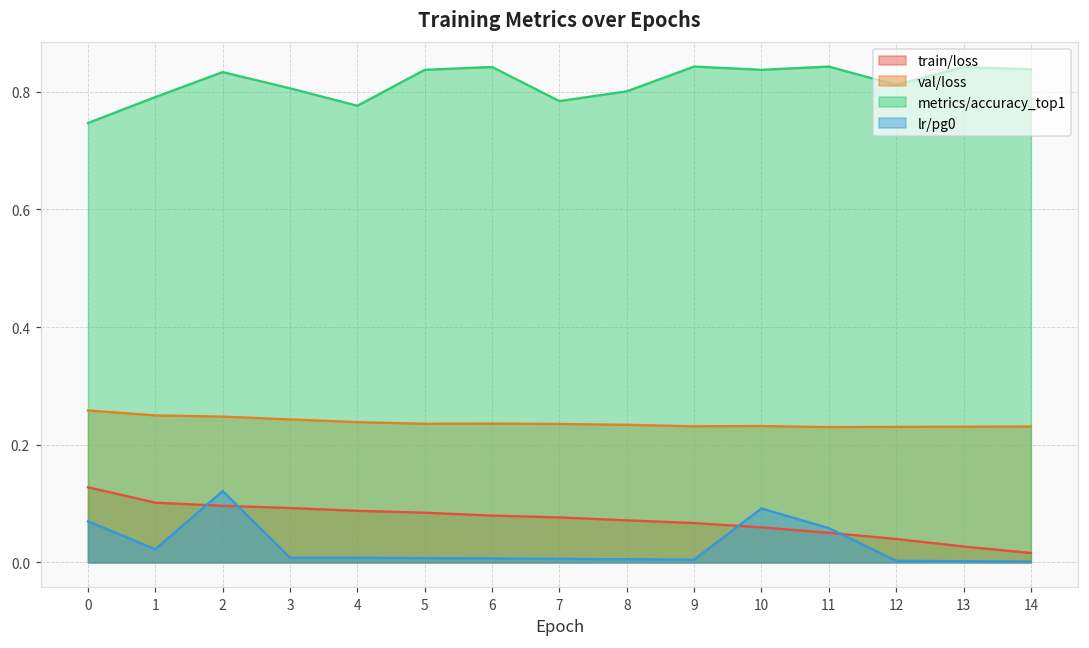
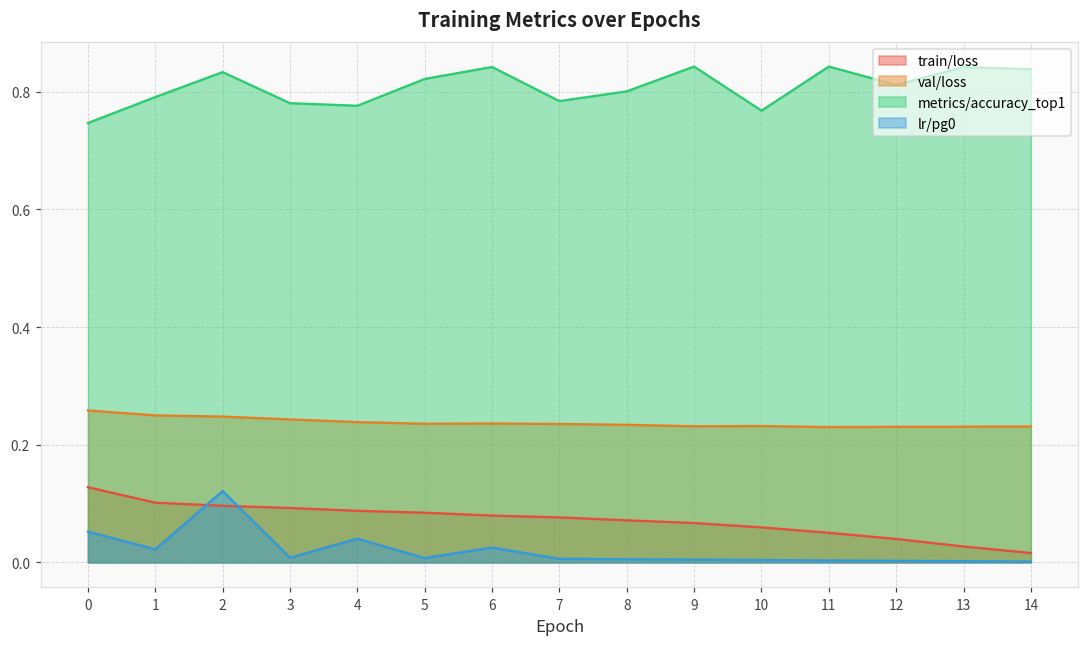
  {
    "metrics/accuracy_top1": {
      "0": 0.75,
      "1": 0.79,
      "2": 0.83,
-     "3": 0.81,
+     "3": 0.78,
      "4": 0.78,
-     "5": 0.84,
+     "5": 0.82,
      "6": 0.84,
      "7": 0.78,
      "8": 0.80,
      "9": 0.84,
-     "10": 0.84,
+     "10": 0.77,
      "11": 0.84
    },
    "lr/pg0": {
-     "0": 0.07,
+     "0": 0.05,
      "1": 0.02,
      "2": 0.12,
      "3": 0.01,
-     "4": 0.01,
+     "4": 0.04,
      "5": 0.01,
-     "6": 0.01,
+     "6": 0.03,
      "7": 0.01,
      "8": 0.01,
      "9": 0.00,
-     "10": 0.09,
-     "11": 0.06,
+     "10": 0.00,
+     "11": 0.00,
      "12": 0.00,
      "13": 0.00,
      "14": 0.00
    }
  }
